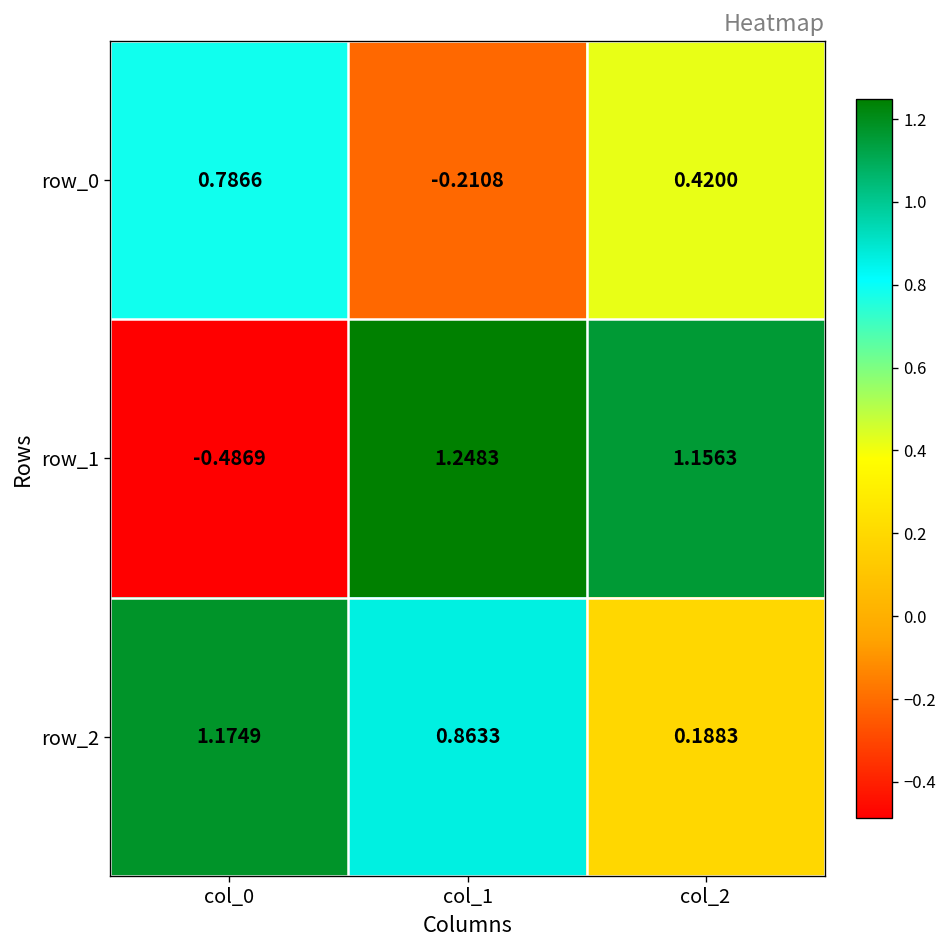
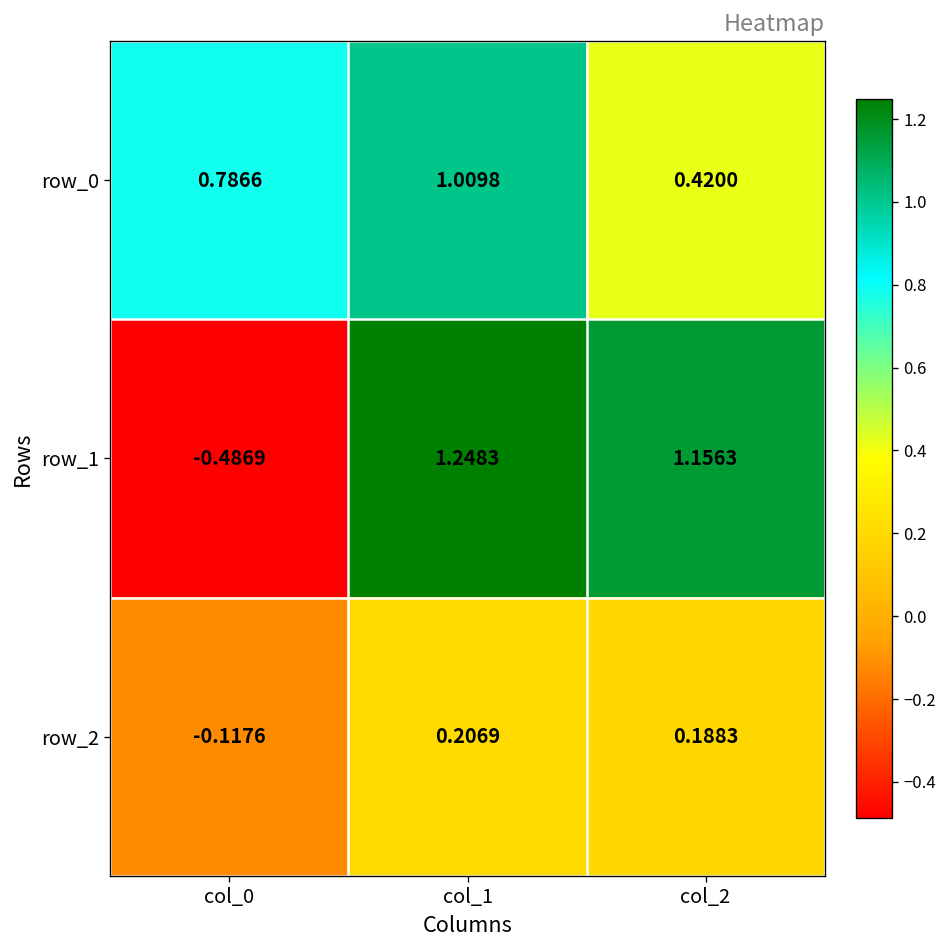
  {
    "row_0": {
      "col_0": 0.7866,
-     "col_1": -0.2108,
+     "col_1": 1.0098,
      "col_2": 0.4200
    },
    "row_1": {
      "col_0": -0.4869,
      "col_1": 1.2483,
      "col_2": 1.1563
    },
    "row_2": {
-     "col_0": 1.1749,
-     "col_1": 0.8633,
+     "col_0": -0.1176,
+     "col_1": 0.2069,
      "col_2": 0.1883
    }
  }
